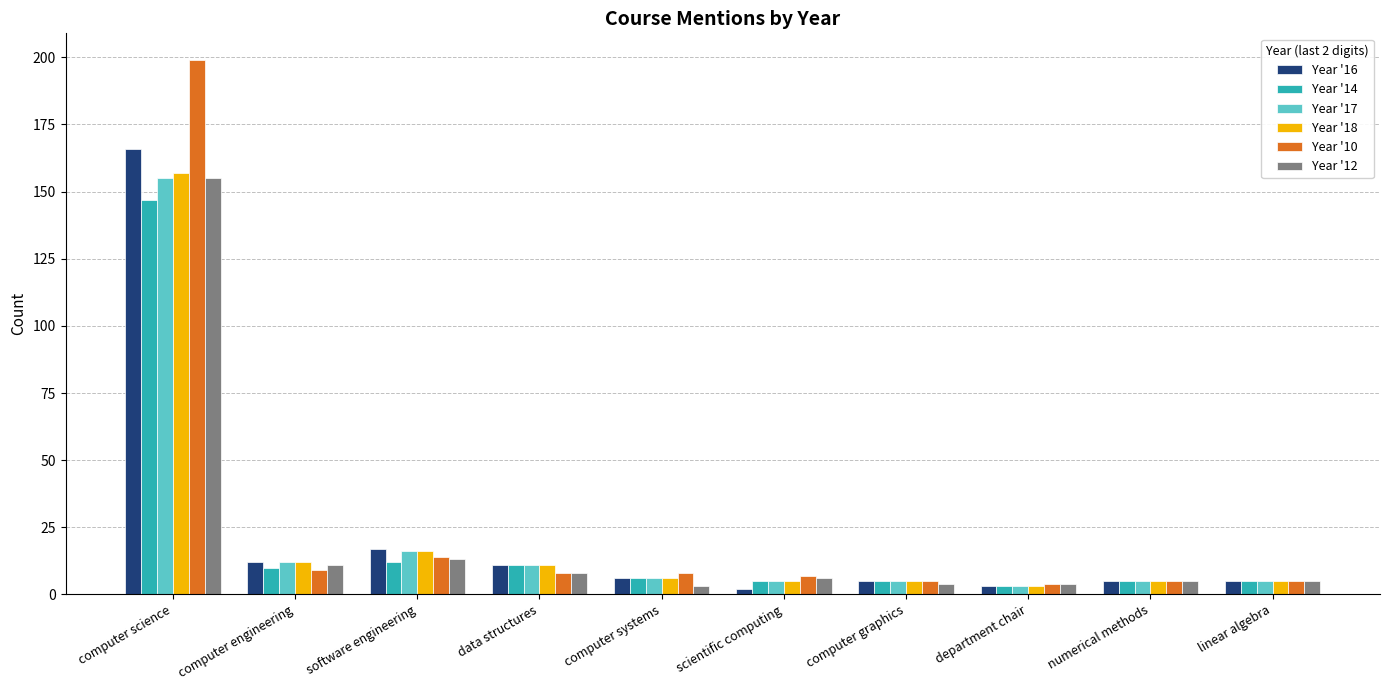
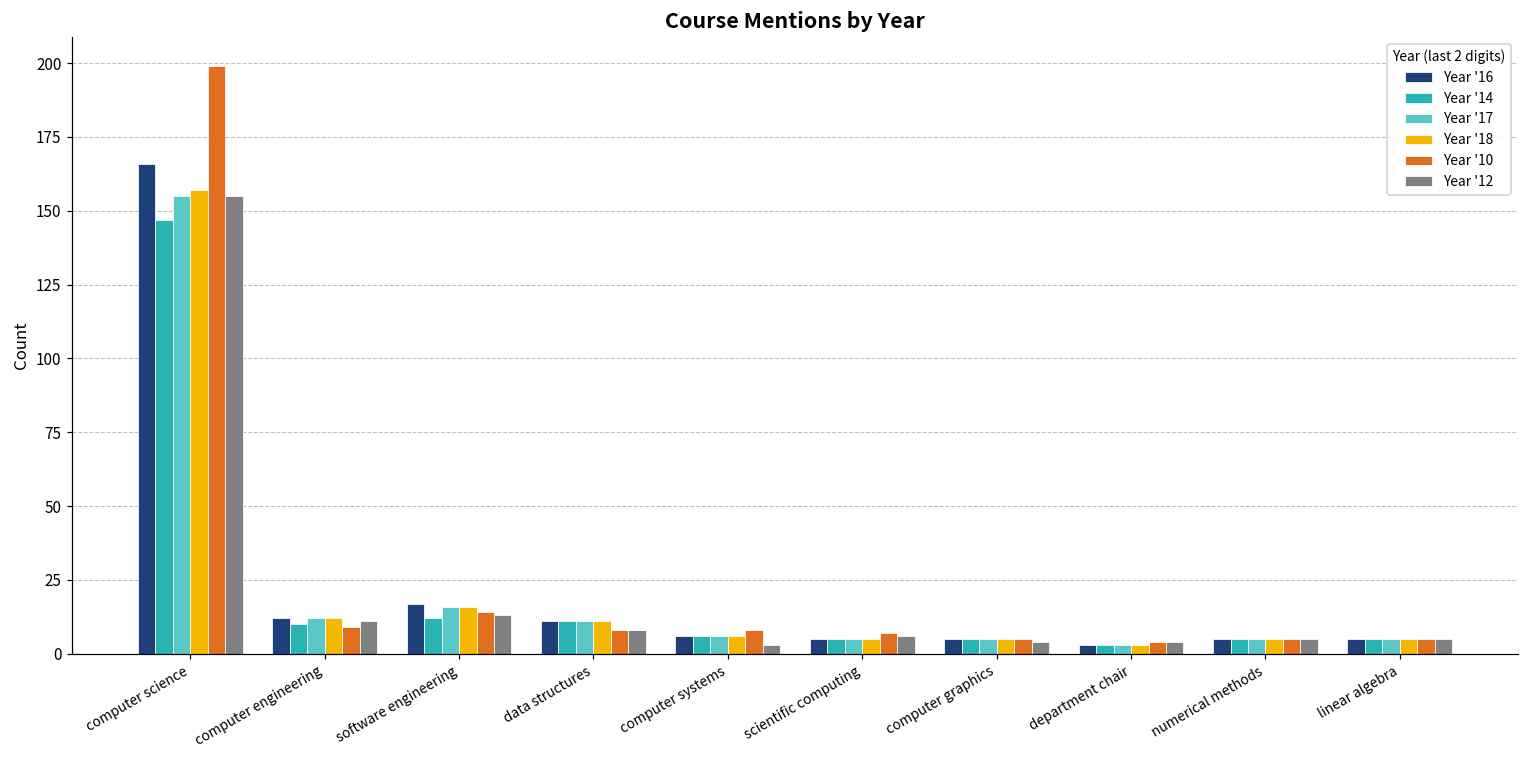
  {
    "Year '16": {
      "computer science": 166,
      "computer engineering": 12,
      "software engineering": 17,
      "data structures": 11,
      "computer systems": 6,
-     "scientific computing": 2,
+     "scientific computing": 5,
      "computer graphics": 5,
      "department chair": 3,
      "numerical methods": 5,
      "linear algebra": 5
    },
    "Year '18": {
      "computer science": 157,
      "computer engineering": 12,
      "software engineering": 16,
      "data structures": 11,
      "computer systems": 6,
      "scientific computing": 5,
      "computer graphics": 5,
      "department chair": 3,
      "numerical methods": 5,
      "linear algebra": 5
    },
    "Year '10": {
      "computer science": 199,
      "computer engineering": 9,
      "software engineering": 14,
      "data structures": 8,
      "computer systems": 8,
      "scientific computing": 7,
      "computer graphics": 5,
      "department chair": 4,
      "numerical methods": 5,
      "linear algebra": 5
    },
    "Year '12": {
      "computer science": 155,
      "computer engineering": 11,
      "software engineering": 13,
      "data structures": 8,
      "computer systems": 3,
      "scientific computing": 6,
      "computer graphics": 4,
      "department chair": 4,
      "numerical methods": 5,
      "linear algebra": 5
    }
  }
